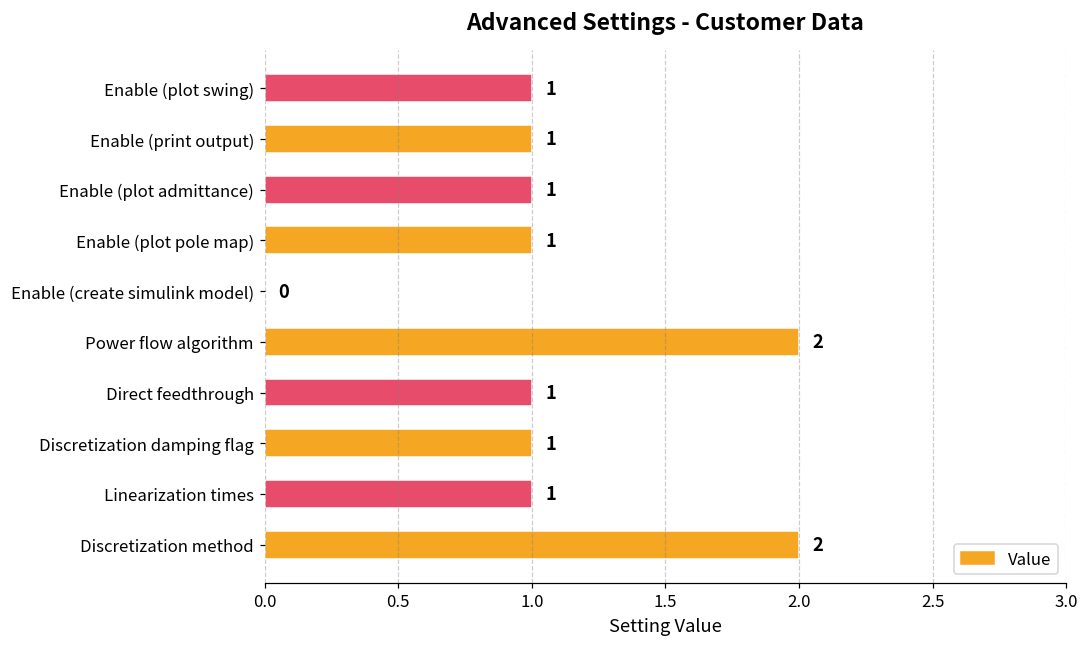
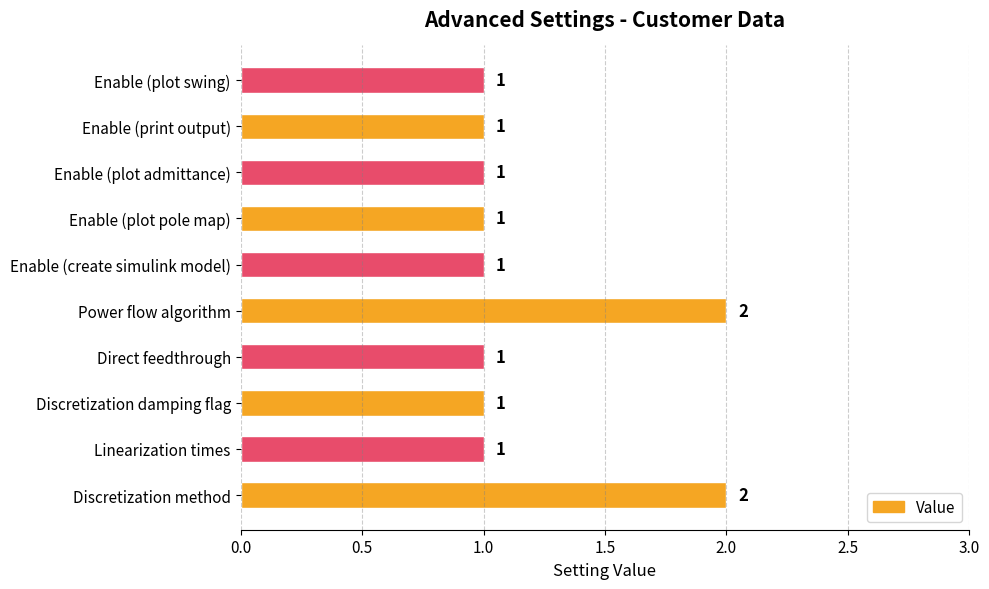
  {
    "Enable (plot swing)": 1,
    "Enable (print output)": 1,
    "Enable (plot admittance)": 1,
    "Enable (plot pole map)": 1,
-   "Enable (create simulink model)": 0,
+   "Enable (create simulink model)": 1,
    "Power flow algorithm": 2,
    "Direct feedthrough": 1,
    "Discretization damping flag": 1,
    "Linearization times": 1,
    "Discretization method": 2
  }
